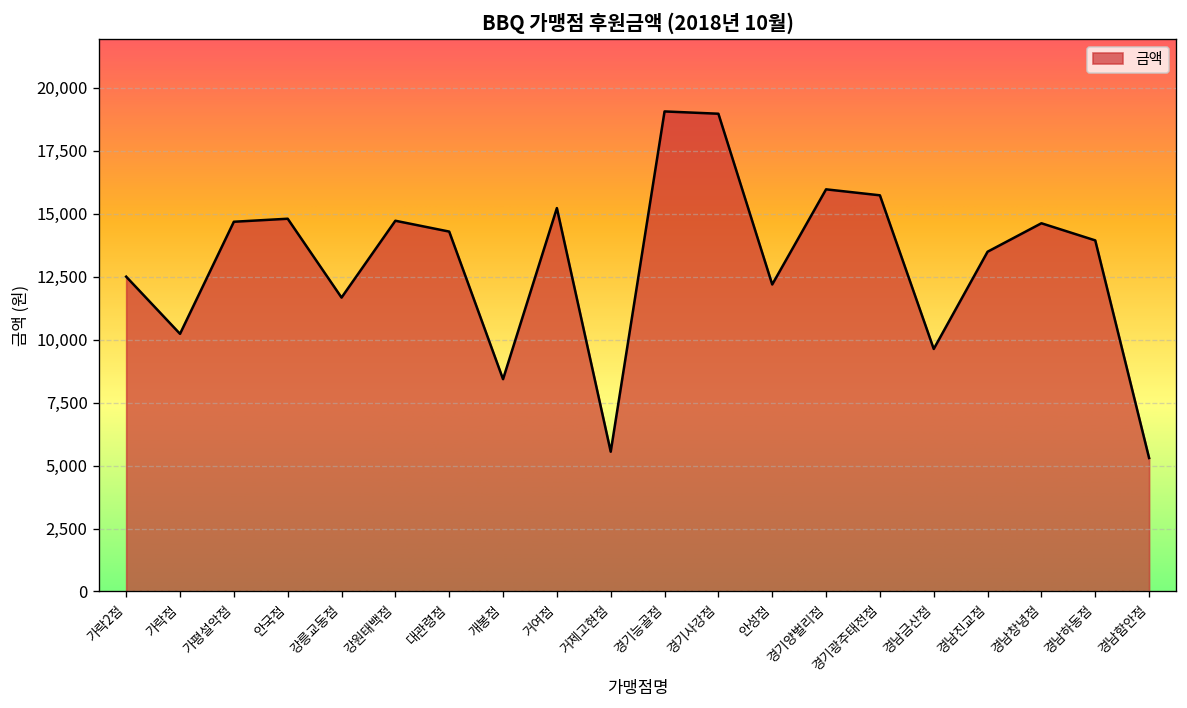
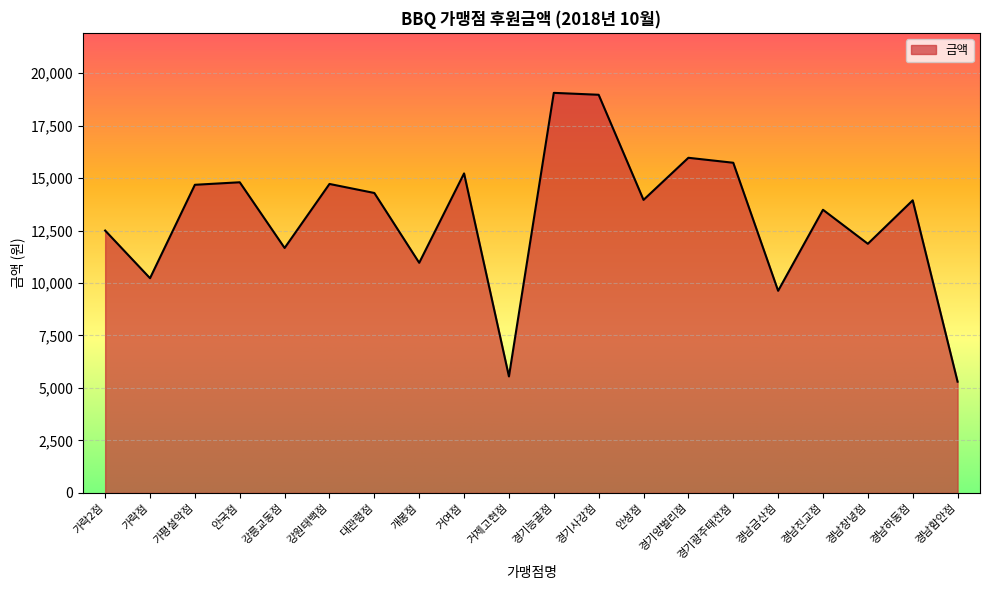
  {
    "가락2점": "12,500",
    "가락점": "10,200",
    "가평설악점": "14,700",
    "안국점": "14,800",
    "강릉교동점": "11,700",
    "강원태백점": "14,700",
    "대관령점": "14,300",
-   "개봉점": "8,400",
+   "개봉점": "11,000",
    "거여점": "15,200",
    "거제고현점": "5,600",
    "경기능골점": "19,100",
    "경기사강점": "19,000",
-   "안성점": "12,200",
+   "안성점": "14,000",
    "경기양벌리점": "16,000",
    "경기광주태전점": "15,700",
    "경남금산점": "9,600",
    "경남진교점": "13,500",
-   "경남창녕점": "14,600",
+   "경남창녕점": "11,900",
    "경남하동점": "13,900",
    "경남함안점": "5,300"
  }
